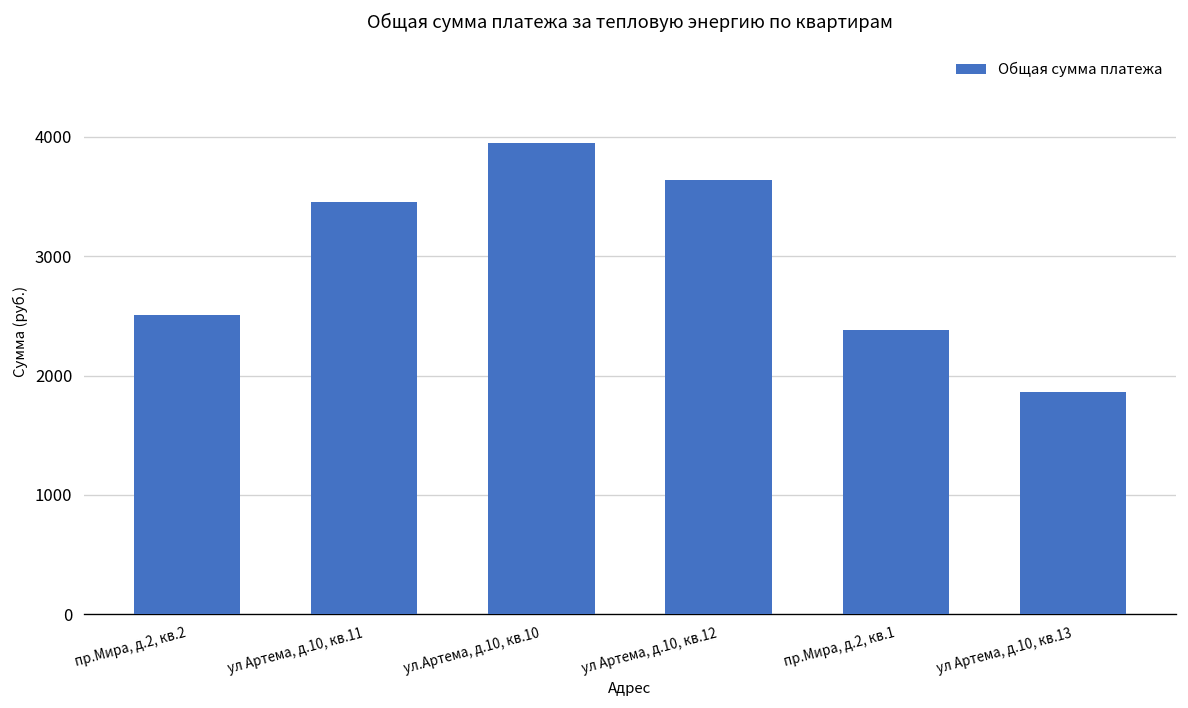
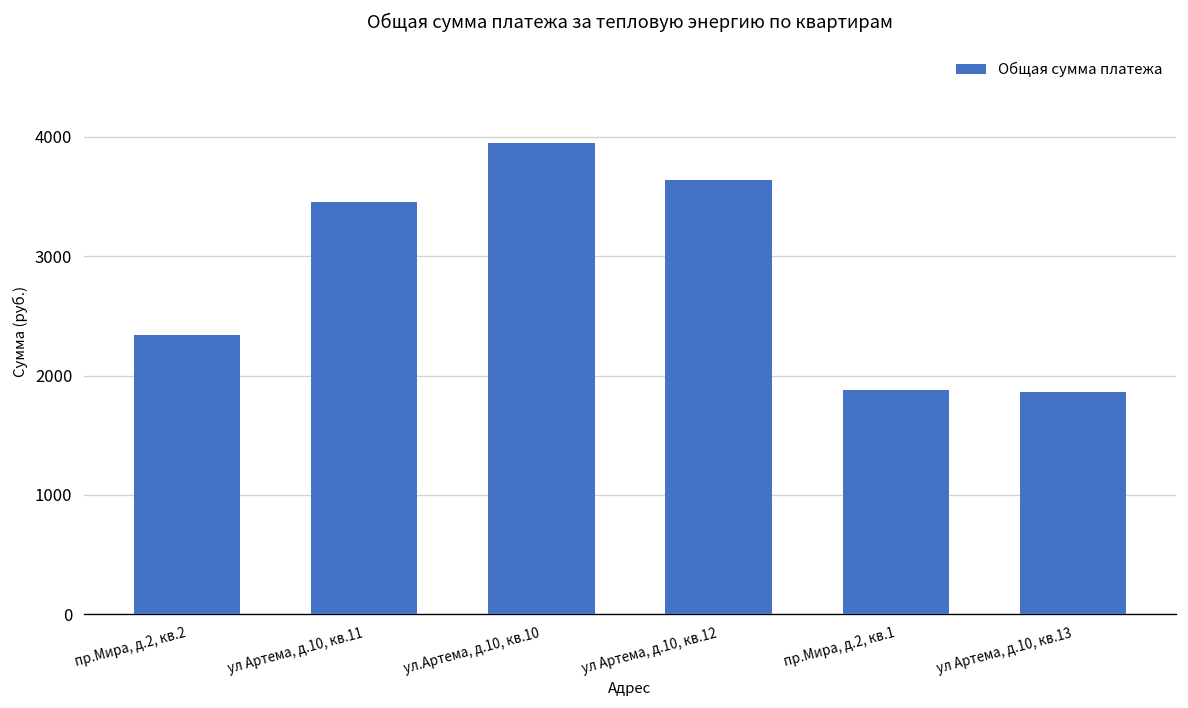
  {
-   "пр.Мира, д.2, кв.2": 2500,
+   "пр.Мира, д.2, кв.2": 2300,
    "ул Артема, д.10, кв.11": 3500,
    "ул.Артема, д.10, кв.10": 3900,
    "ул Артема, д.10, кв.12": 3600,
-   "пр.Мира, д.2, кв.1": 2400,
+   "пр.Мира, д.2, кв.1": 1900,
    "ул Артема, д.10, кв.13": 1900
  }
